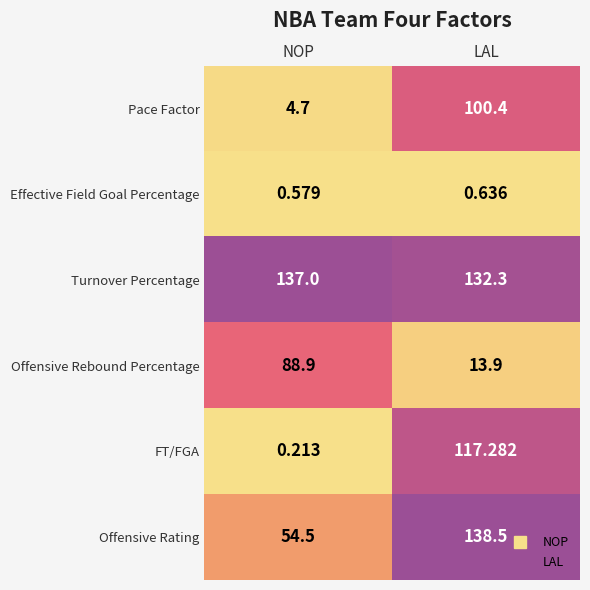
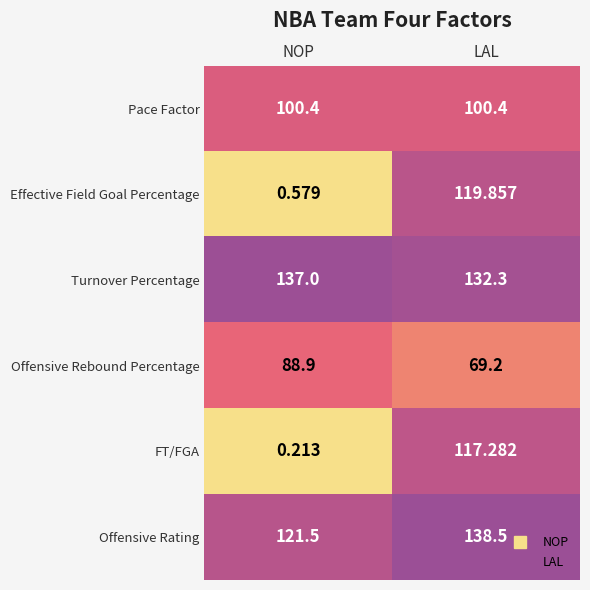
  {
    "Pace Factor": {
-     "NOP": 4.7,
+     "NOP": 100.4,
      "LAL": 100.4
    },
    "Effective Field Goal Percentage": {
      "NOP": 0.579,
-     "LAL": 0.636
+     "LAL": 119.857
    },
    "Turnover Percentage": {
      "NOP": 137.0,
      "LAL": 132.3
    },
    "Offensive Rebound Percentage": {
      "NOP": 88.9,
-     "LAL": 13.9
+     "LAL": 69.2
    },
    "FT/FGA": {
      "NOP": 0.213,
      "LAL": 117.282
    },
    "Offensive Rating": {
-     "NOP": 54.5,
+     "NOP": 121.5,
      "LAL": 138.5
    }
  }
